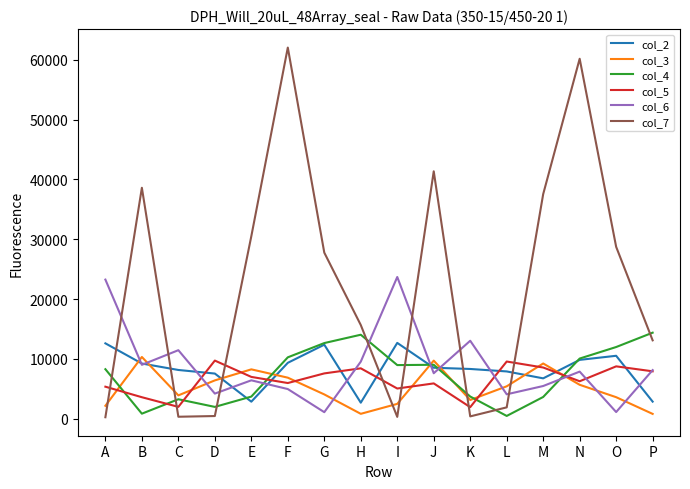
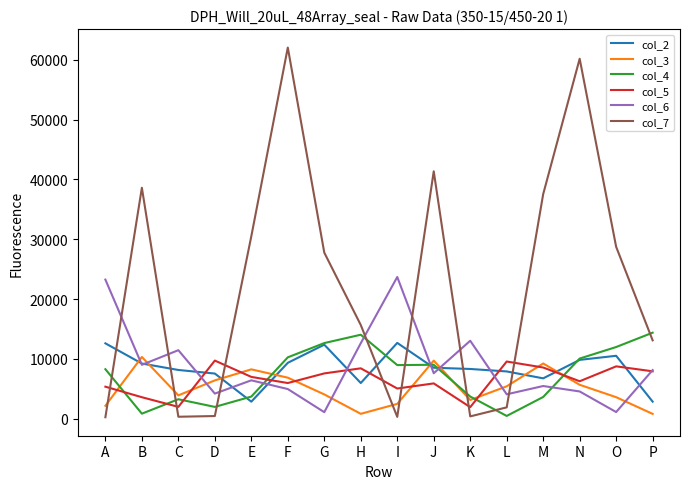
  {
    "col_2": {
      "A": 13000,
      "C": 8000,
      "D": 8000,
      "E": 3000,
      "F": 9000,
-     "H": 3000,
+     "H": 6000,
      "I": 13000,
      "J": 9000,
      "K": 8000,
      "L": 8000,
      "M": 7000,
      "O": 11000,
      "P": 3000
    },
    "col_3": {
      "A": 2000,
      "B": 10000,
      "C": 4000,
      "D": 6000,
      "E": 8000,
      "F": 7000,
      "G": 4000,
      "H": 1000,
      "I": 2000,
      "J": 10000,
      "K": 3000,
      "L": 5000,
      "M": 9000,
      "N": 6000,
      "O": 4000,
      "P": 1000
    },
    "col_4": {
      "A": 8000,
      "B": 1000,
      "C": 3000,
      "D": 2000,
      "E": 4000,
      "F": 10000,
      "H": 14000,
      "I": 9000,
      "J": 9000,
      "K": 4000,
      "L": 0,
      "M": 4000,
      "O": 12000,
      "P": 14000
    },
    "col_5": {
      "A": 5000,
      "B": 4000,
      "C": 2000,
      "D": 10000,
      "E": 7000,
      "F": 6000,
      "G": 8000,
      "H": 8000,
      "I": 5000,
      "J": 6000,
      "K": 2000,
      "L": 10000,
      "M": 9000,
      "N": 6000,
      "O": 9000
    },
    "col_6": {
      "A": 23000,
      "C": 11000,
      "D": 4000,
      "E": 6000,
      "F": 5000,
      "G": 1000,
-     "H": 10000,
+     "H": 13000,
      "I": 24000,
      "J": 8000,
      "K": 13000,
      "L": 4000,
      "M": 5000,
-     "N": 8000,
+     "N": 5000,
      "O": 1000
    },
    "col_7": {
      "A": 0,
      "B": 39000,
      "C": 0,
      "D": 0,
      "E": 31000,
      "F": 62000,
      "G": 28000,
      "H": 16000,
      "I": 0,
      "J": 41000,
      "K": 0,
      "L": 2000,
      "M": 38000,
      "N": 60000,
      "O": 29000,
      "P": 13000
    }
  }
